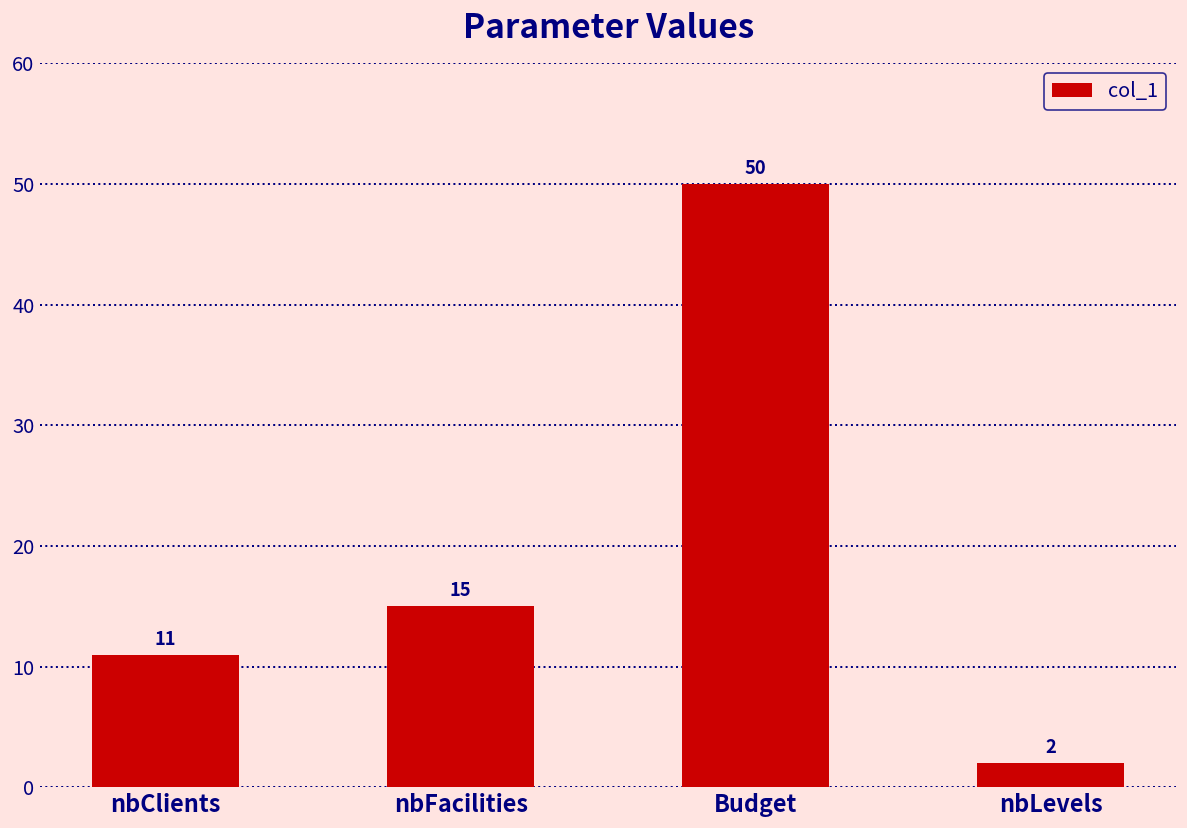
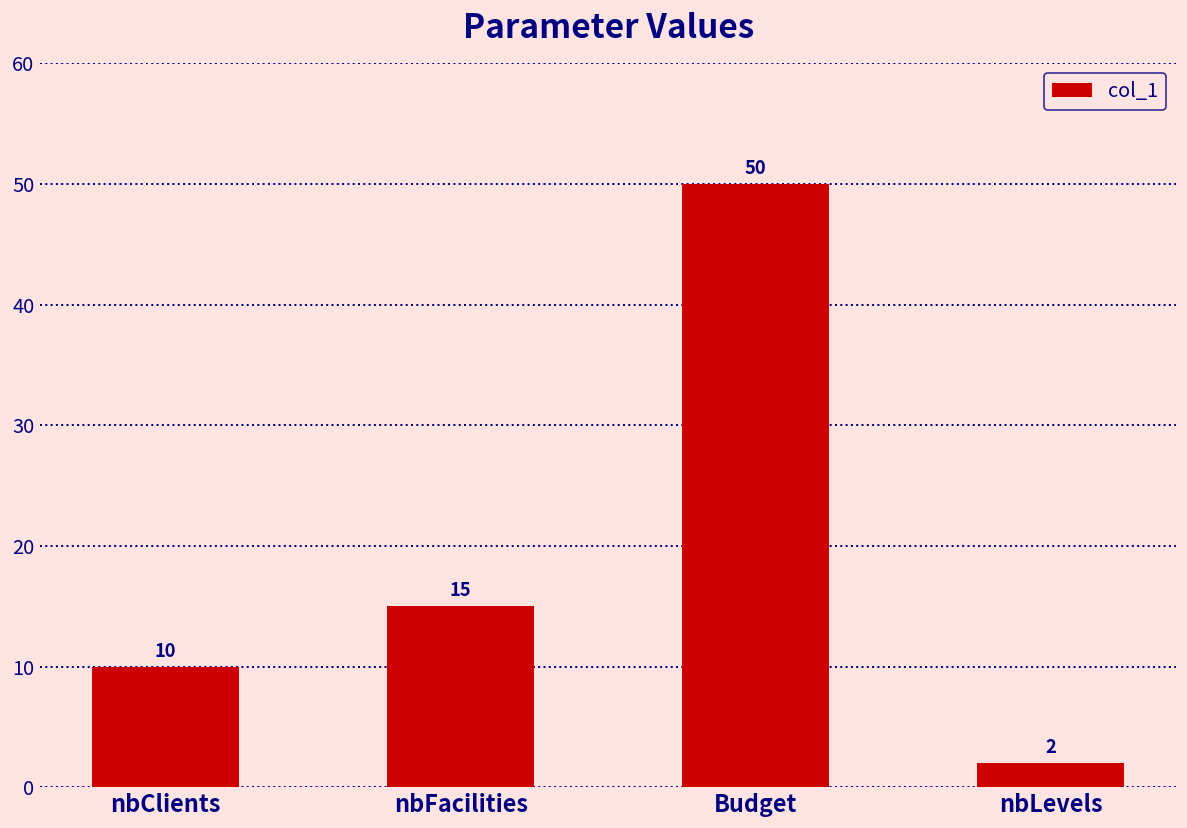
  {
-   "nbClients": 11,
+   "nbClients": 10,
    "nbFacilities": 15,
    "Budget": 50,
    "nbLevels": 2
  }
